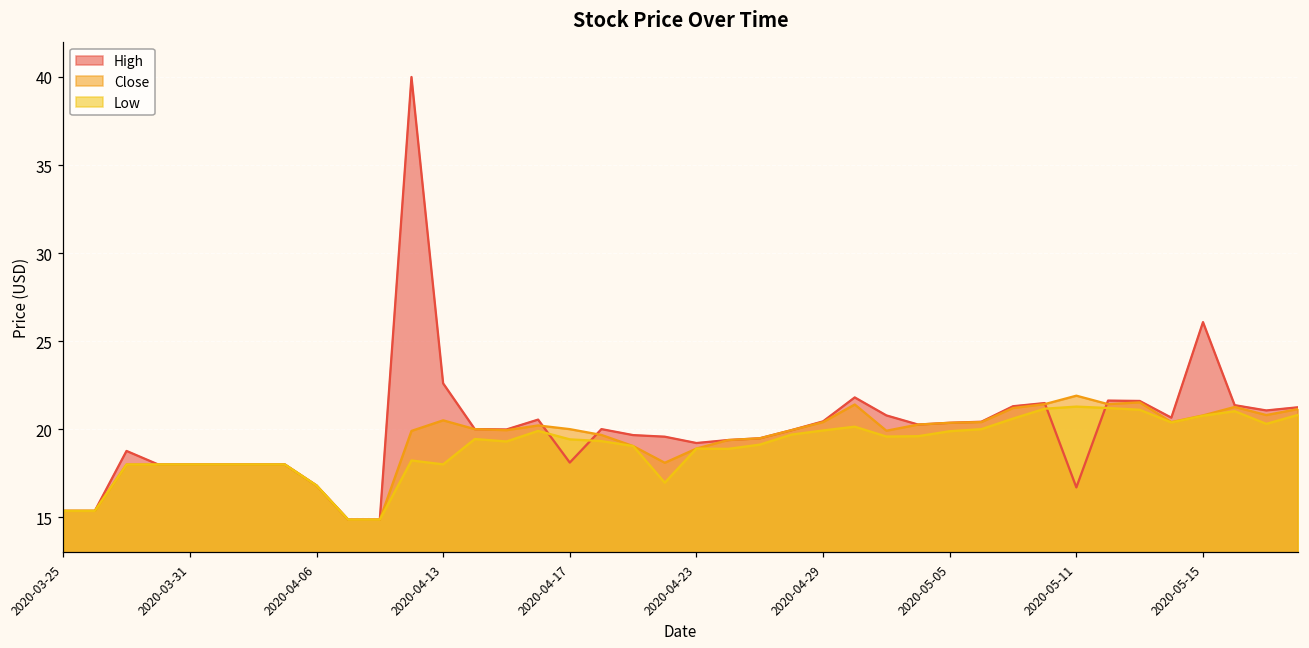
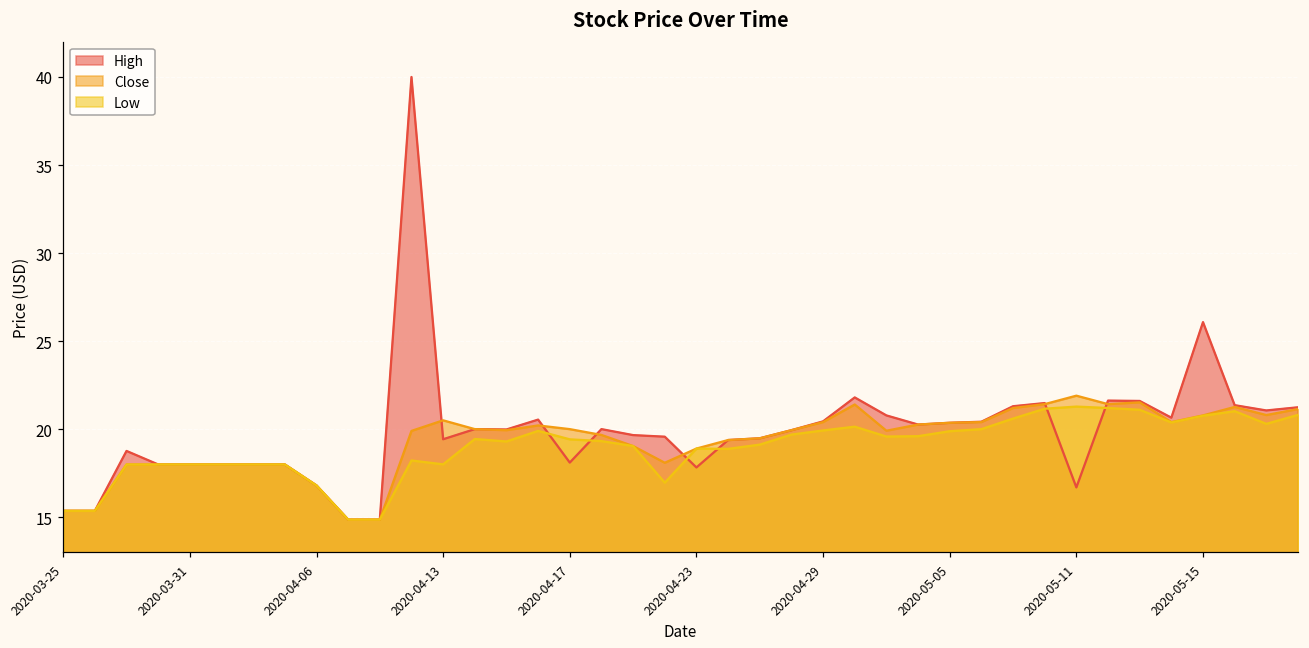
  {
    "High": {
-     "2020-04-13": 22.6,
+     "2020-04-13": 19.4,
      "2020-04-17": 18.1,
-     "2020-04-23": 19.2,
+     "2020-04-23": 17.8,
      "2020-05-11": 16.7,
      "2020-05-15": 26.1
    }
  }
